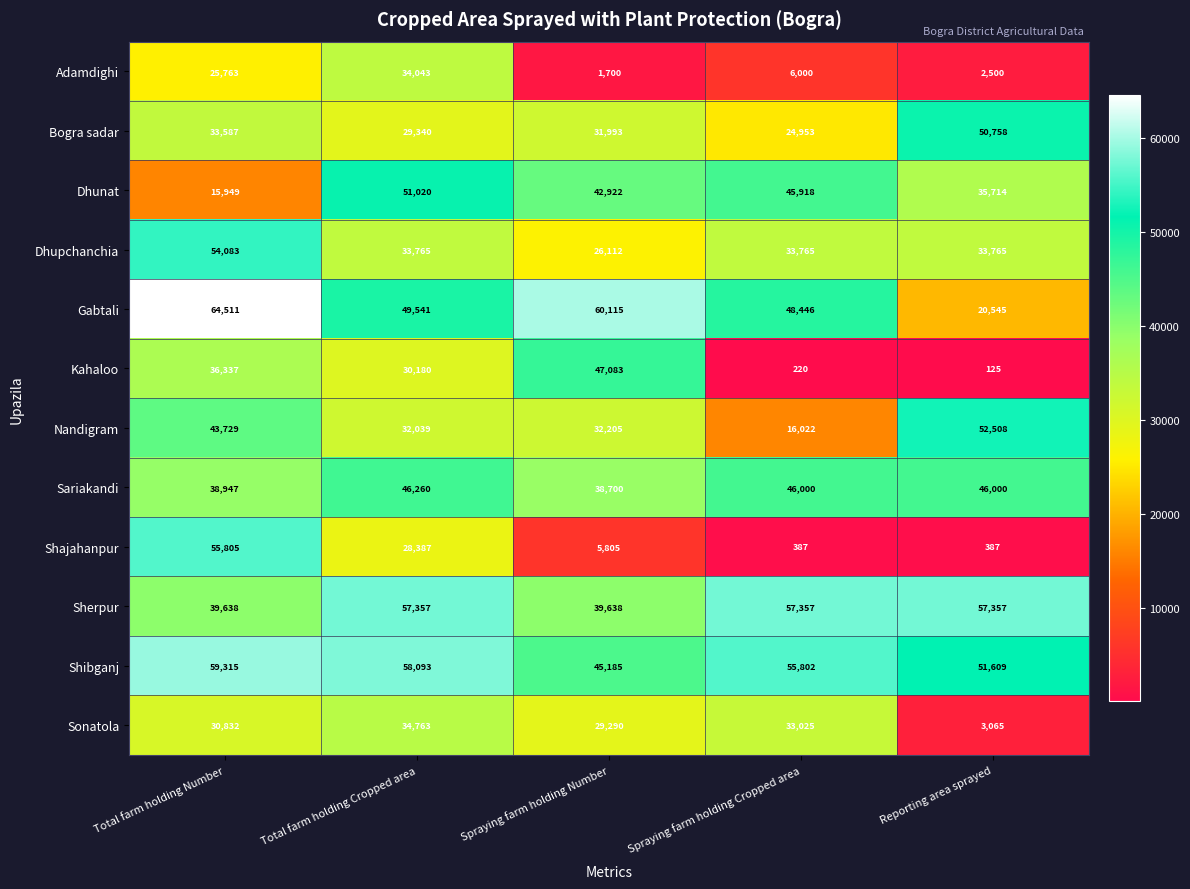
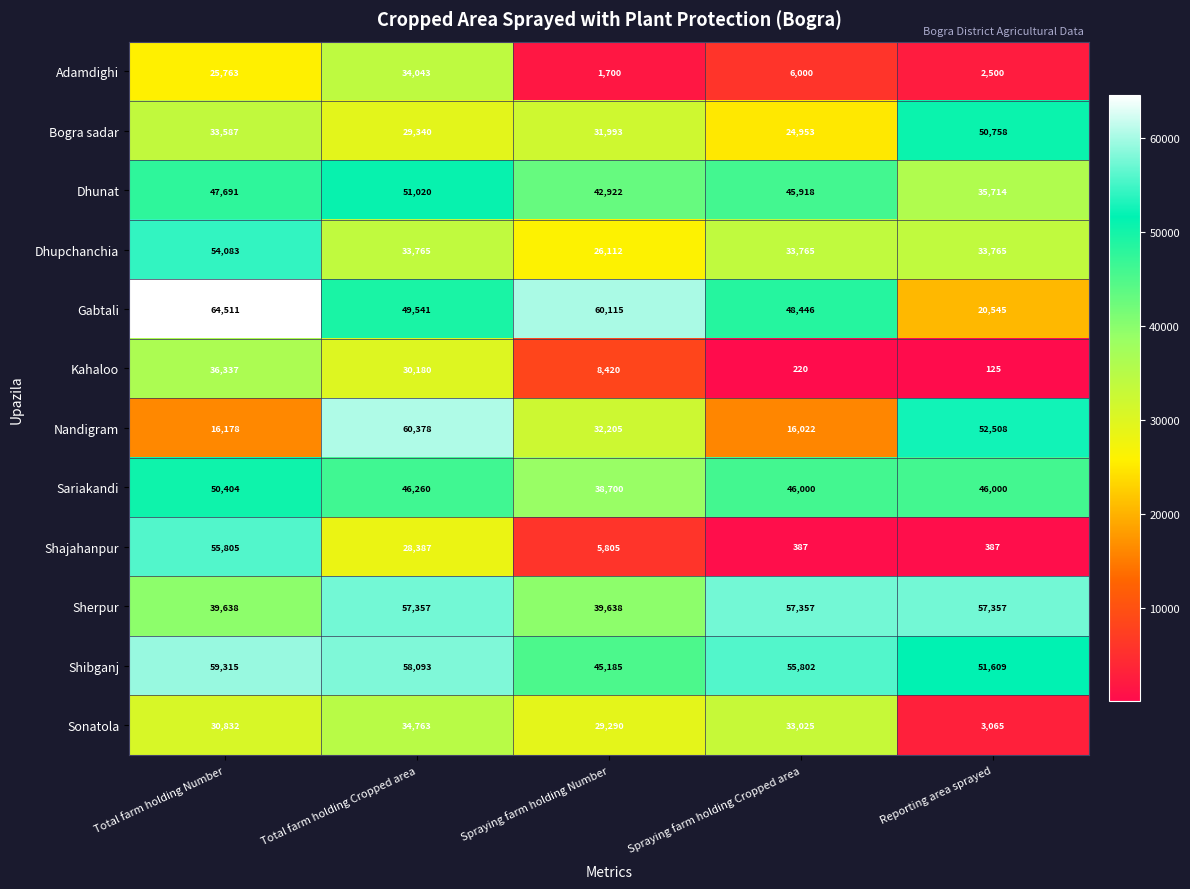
  {
    "Adamdighi": {
      "Total farm holding Number": "25,763",
      "Total farm holding Cropped area": "34,043",
      "Spraying farm holding Number": "1,700",
      "Spraying farm holding Cropped area": "6,000",
      "Reporting area sprayed": "2,500"
    },
    "Bogra sadar": {
      "Total farm holding Number": "33,587",
      "Total farm holding Cropped area": "29,340",
      "Spraying farm holding Number": "31,993",
      "Spraying farm holding Cropped area": "24,953",
      "Reporting area sprayed": "50,758"
    },
    "Dhunat": {
-     "Total farm holding Number": "15,949",
+     "Total farm holding Number": "47,691",
      "Total farm holding Cropped area": "51,020",
      "Spraying farm holding Number": "42,922",
      "Spraying farm holding Cropped area": "45,918",
      "Reporting area sprayed": "35,714"
    },
    "Dhupchanchia": {
      "Total farm holding Number": "54,083",
      "Total farm holding Cropped area": "33,765",
      "Spraying farm holding Number": "26,112",
      "Spraying farm holding Cropped area": "33,765",
      "Reporting area sprayed": "33,765"
    },
    "Gabtali": {
      "Total farm holding Number": "64,511",
      "Total farm holding Cropped area": "49,541",
      "Spraying farm holding Number": "60,115",
      "Spraying farm holding Cropped area": "48,446",
      "Reporting area sprayed": "20,545"
    },
    "Kahaloo": {
      "Total farm holding Number": "36,337",
      "Total farm holding Cropped area": "30,180",
-     "Spraying farm holding Number": "47,083",
+     "Spraying farm holding Number": "8,420",
      "Spraying farm holding Cropped area": "220",
      "Reporting area sprayed": "125"
    },
    "Nandigram": {
-     "Total farm holding Number": "43,729",
-     "Total farm holding Cropped area": "32,039",
+     "Total farm holding Number": "16,178",
+     "Total farm holding Cropped area": "60,378",
      "Spraying farm holding Number": "32,205",
      "Spraying farm holding Cropped area": "16,022",
      "Reporting area sprayed": "52,508"
    },
    "Sariakandi": {
-     "Total farm holding Number": "38,947",
+     "Total farm holding Number": "50,404",
      "Total farm holding Cropped area": "46,260",
      "Spraying farm holding Number": "38,700",
      "Spraying farm holding Cropped area": "46,000",
      "Reporting area sprayed": "46,000"
    },
    "Shajahanpur": {
      "Total farm holding Number": "55,805",
      "Total farm holding Cropped area": "28,387",
      "Spraying farm holding Number": "5,805",
      "Spraying farm holding Cropped area": "387",
      "Reporting area sprayed": "387"
    },
    "Sherpur": {
      "Total farm holding Number": "39,638",
      "Total farm holding Cropped area": "57,357",
      "Spraying farm holding Number": "39,638",
      "Spraying farm holding Cropped area": "57,357",
      "Reporting area sprayed": "57,357"
    },
    "Shibganj": {
      "Total farm holding Number": "59,315",
      "Total farm holding Cropped area": "58,093",
      "Spraying farm holding Number": "45,185",
      "Spraying farm holding Cropped area": "55,802",
      "Reporting area sprayed": "51,609"
    },
    "Sonatola": {
      "Total farm holding Number": "30,832",
      "Total farm holding Cropped area": "34,763",
      "Spraying farm holding Number": "29,290",
      "Spraying farm holding Cropped area": "33,025",
      "Reporting area sprayed": "3,065"
    }
  }
